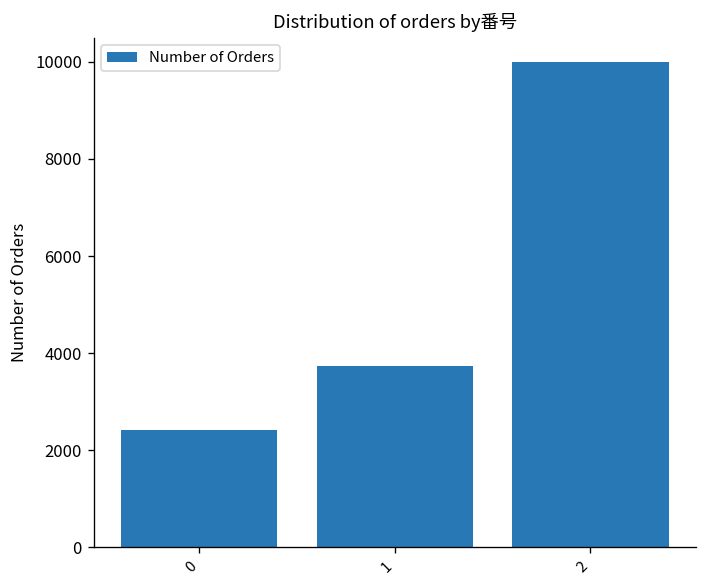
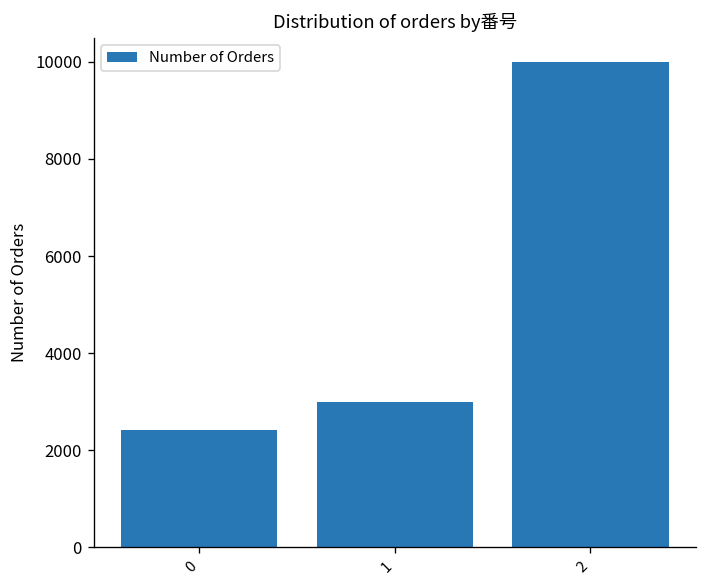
  {
    "0": 2400,
-   "1": 3700,
+   "1": 3000,
    "2": 10000
  }
